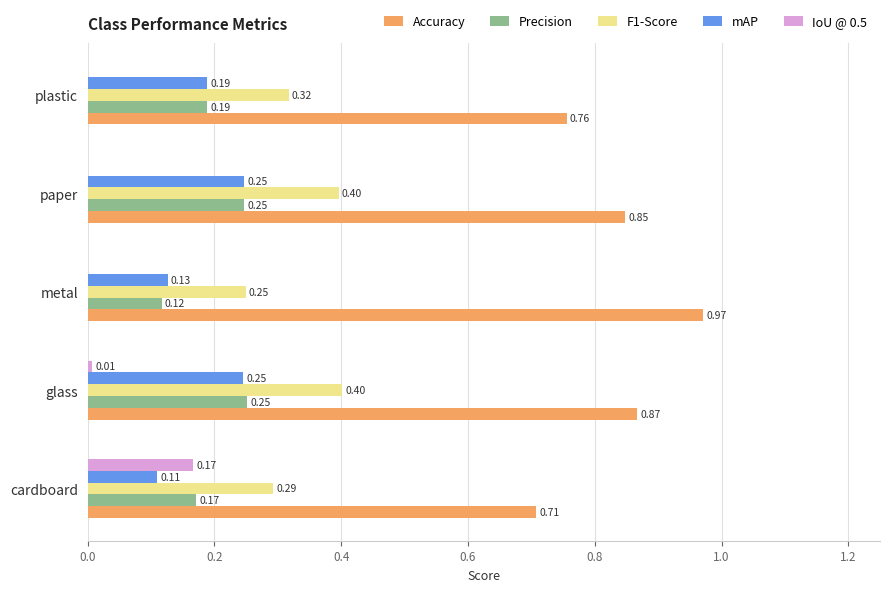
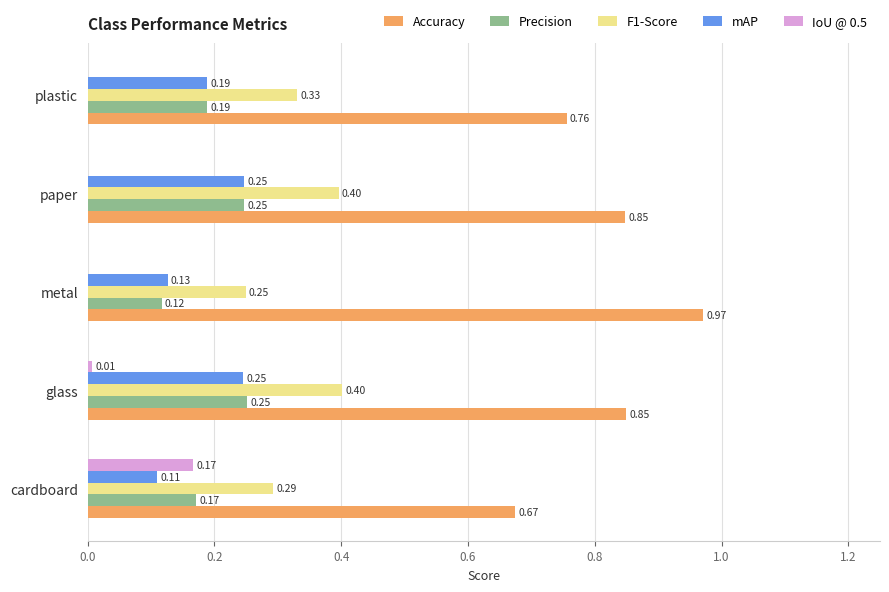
  {
    "Accuracy": {
      "plastic": 0.76,
      "paper": 0.85,
      "metal": 0.97,
-     "glass": 0.87,
-     "cardboard": 0.71
+     "glass": 0.85,
+     "cardboard": 0.67
    },
    "Precision": {
      "plastic": 0.19,
      "paper": 0.25,
      "metal": 0.12,
      "glass": 0.25,
      "cardboard": 0.17
    },
    "F1-Score": {
-     "plastic": 0.32,
+     "plastic": 0.33,
      "paper": 0.40,
      "metal": 0.25,
      "glass": 0.40,
      "cardboard": 0.29
    },
    "mAP": {
      "plastic": 0.19,
      "paper": 0.25,
      "metal": 0.13,
      "glass": 0.25,
      "cardboard": 0.11
    },
    "IoU @ 0.5": {
      "glass": 0.01,
      "cardboard": 0.17
    }
  }
